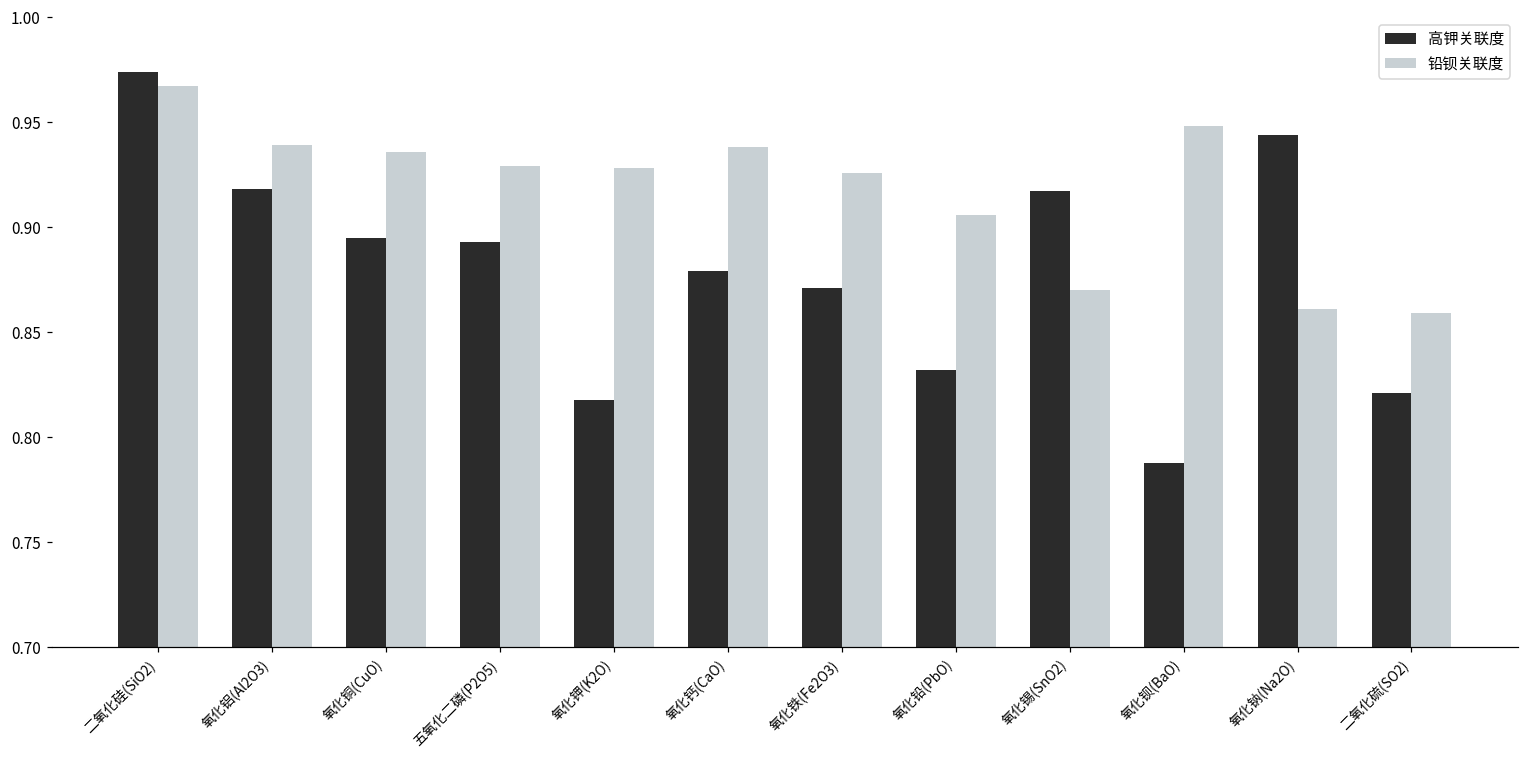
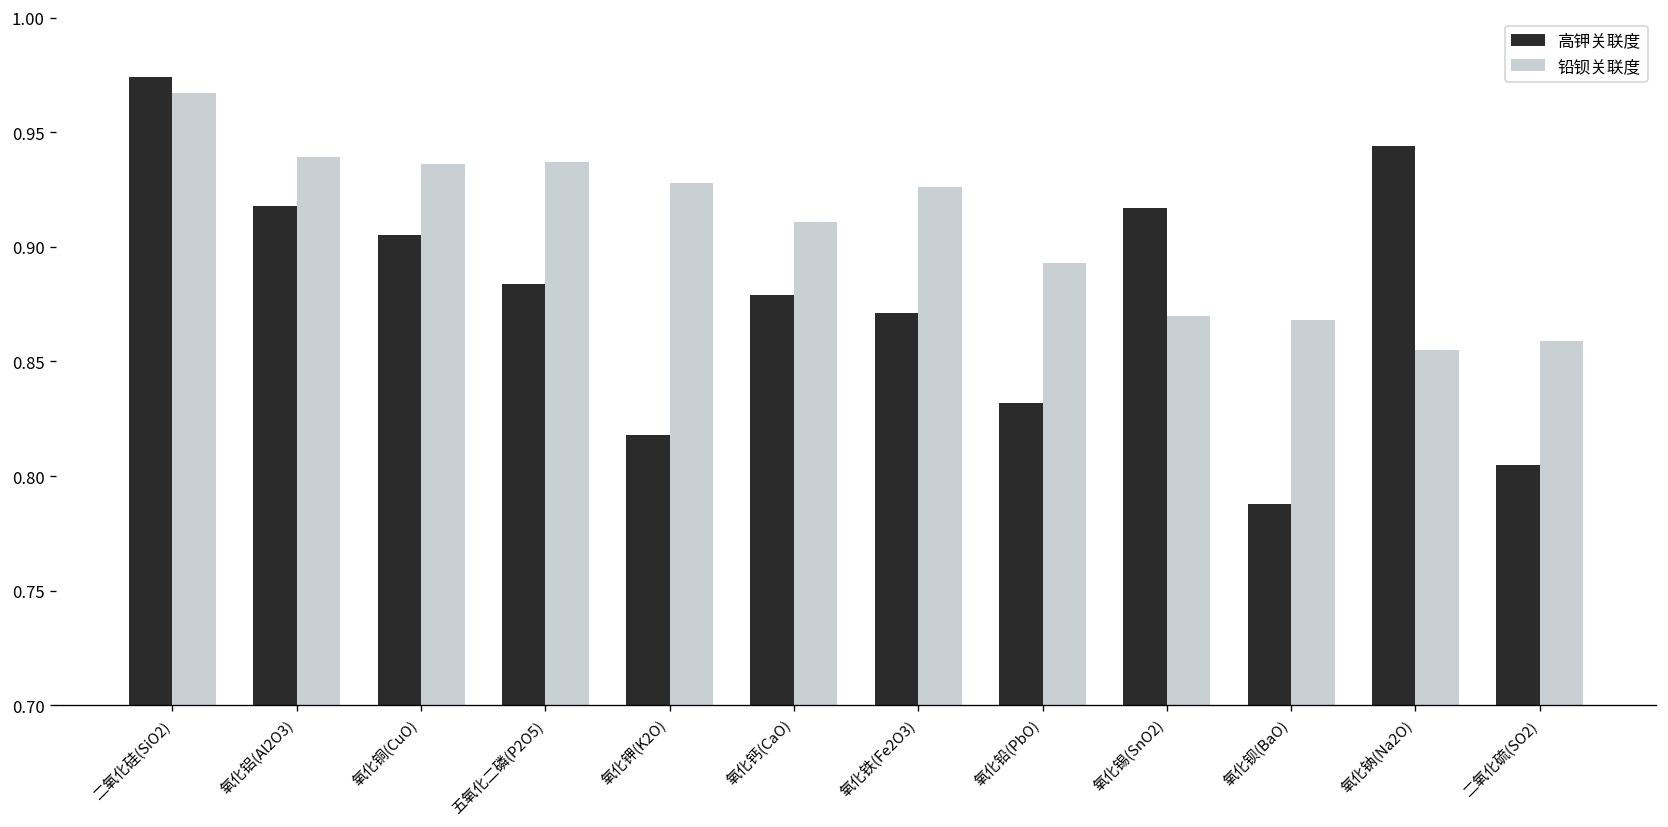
  {
    "高钾关联度": {
      "二氧化硅(SiO2)": 0.974,
      "氧化铝(Al2O3)": 0.918,
-     "氧化铜(CuO)": 0.895,
-     "五氧化二磷(P2O5)": 0.893,
+     "氧化铜(CuO)": 0.905,
+     "五氧化二磷(P2O5)": 0.884,
      "氧化钾(K2O)": 0.818,
      "氧化钙(CaO)": 0.879,
      "氧化铁(Fe2O3)": 0.871,
      "氧化铅(PbO)": 0.832,
      "氧化锡(SnO2)": 0.917,
      "氧化钡(BaO)": 0.788,
      "氧化钠(Na2O)": 0.944,
-     "二氧化硫(SO2)": 0.821
+     "二氧化硫(SO2)": 0.805
    },
    "铅钡关联度": {
      "二氧化硅(SiO2)": 0.967,
      "氧化铝(Al2O3)": 0.939,
      "氧化铜(CuO)": 0.936,
-     "五氧化二磷(P2O5)": 0.929,
+     "五氧化二磷(P2O5)": 0.937,
      "氧化钾(K2O)": 0.928,
-     "氧化钙(CaO)": 0.938,
+     "氧化钙(CaO)": 0.911,
      "氧化铁(Fe2O3)": 0.926,
-     "氧化铅(PbO)": 0.906,
+     "氧化铅(PbO)": 0.893,
      "氧化锡(SnO2)": 0.870,
-     "氧化钡(BaO)": 0.948,
-     "氧化钠(Na2O)": 0.861,
+     "氧化钡(BaO)": 0.868,
+     "氧化钠(Na2O)": 0.855,
      "二氧化硫(SO2)": 0.859
    }
  }
